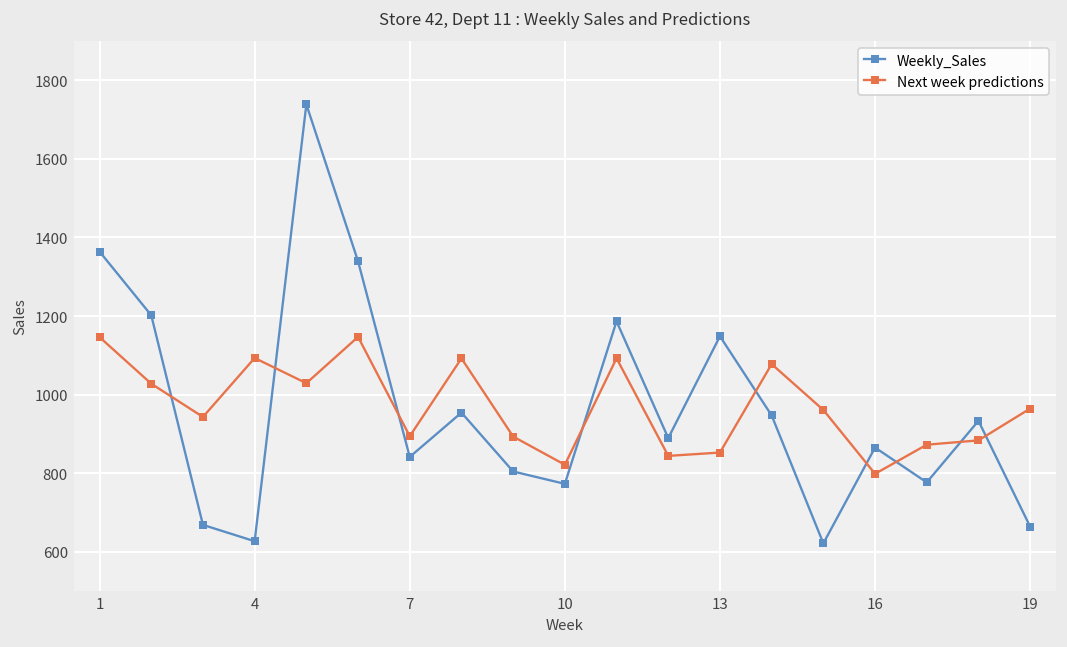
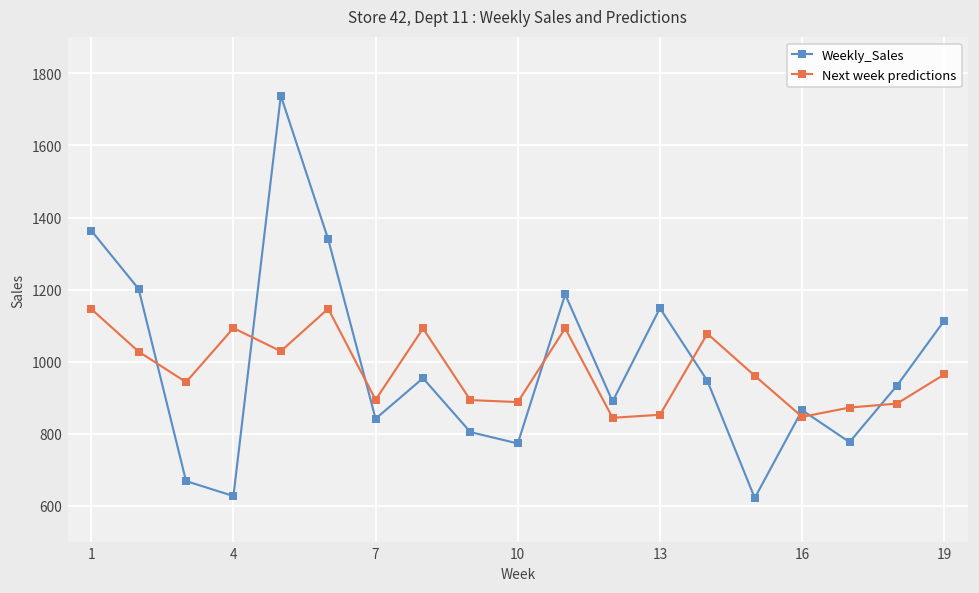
  {
    "Weekly_Sales": {
      "1": 1360,
      "4": 630,
      "7": 840,
      "10": 770,
      "13": 1150,
      "16": 870,
-     "19": 660
+     "19": 1110
    },
    "Next week predictions": {
      "1": 1150,
      "4": 1090,
      "7": 890,
-     "10": 820,
+     "10": 890,
      "13": 850,
-     "16": 800,
+     "16": 850,
      "19": 960
    }
  }
